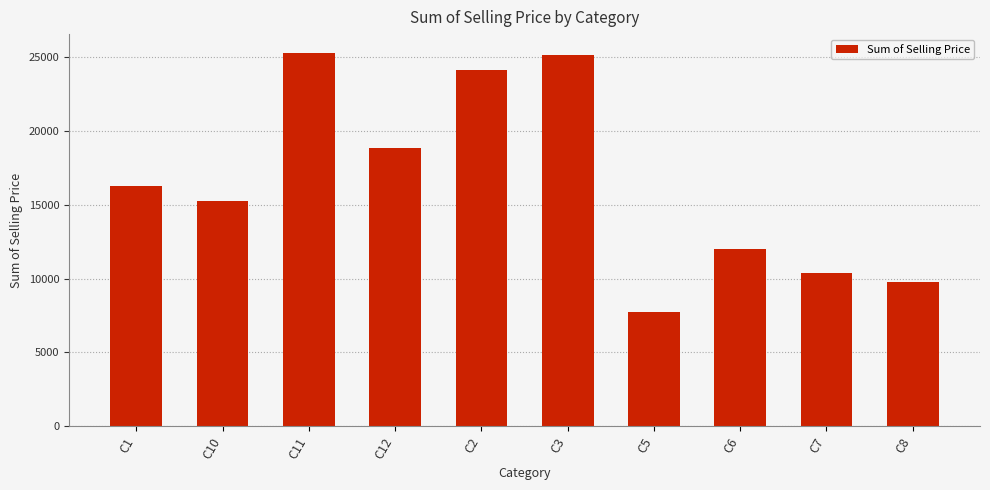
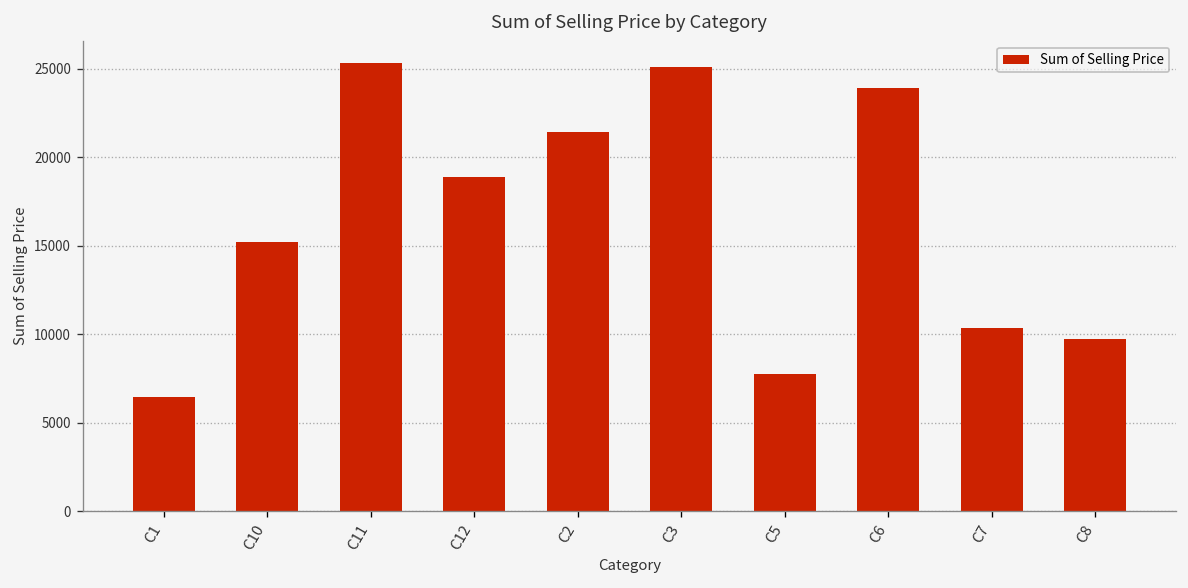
  {
-   "C1": 16300,
+   "C1": 6500,
    "C10": 15200,
    "C11": 25300,
    "C12": 18900,
-   "C2": 24200,
+   "C2": 21400,
    "C3": 25100,
    "C5": 7800,
-   "C6": 12000,
+   "C6": 23900,
    "C7": 10400,
    "C8": 9800
  }
